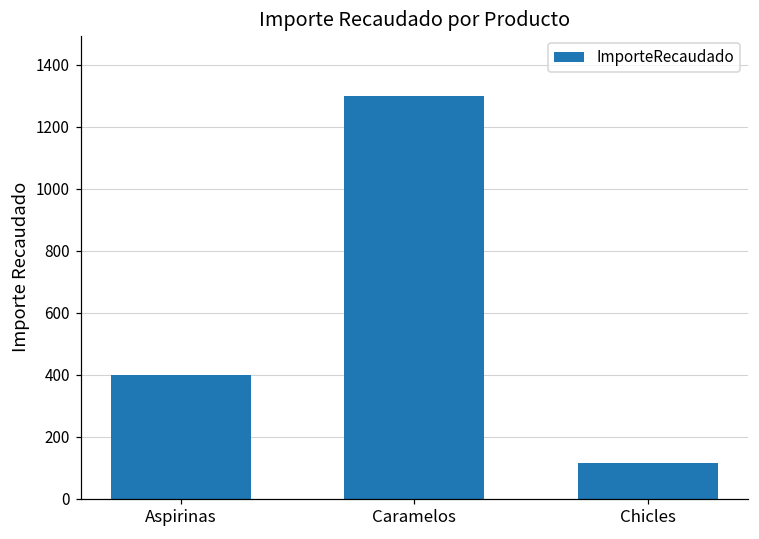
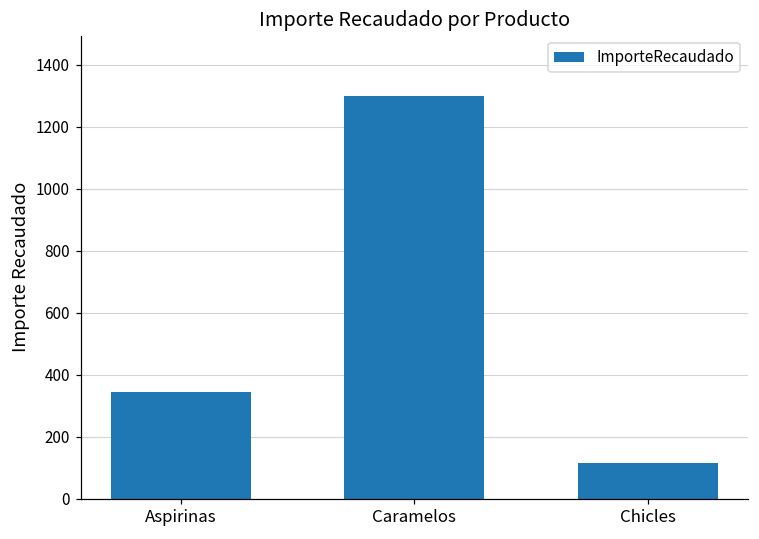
  {
-   "Aspirinas": 400,
+   "Aspirinas": 350,
    "Caramelos": 1300,
    "Chicles": 110
  }
